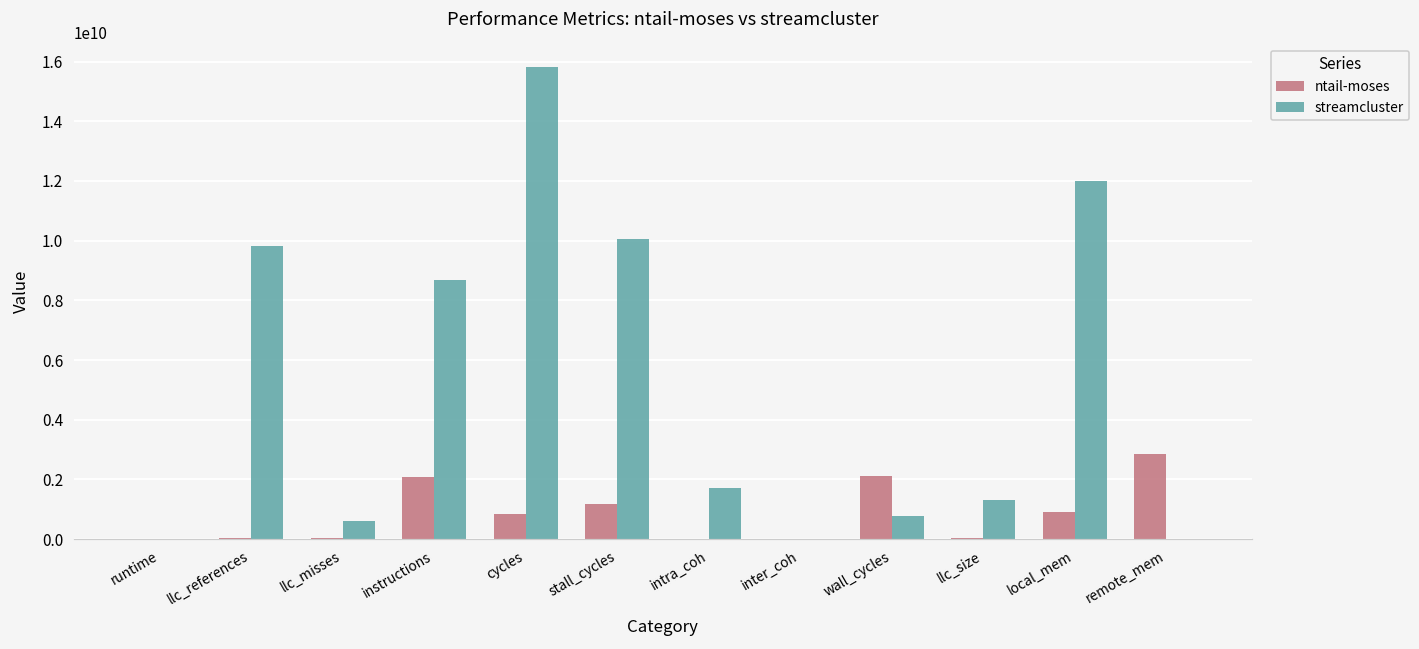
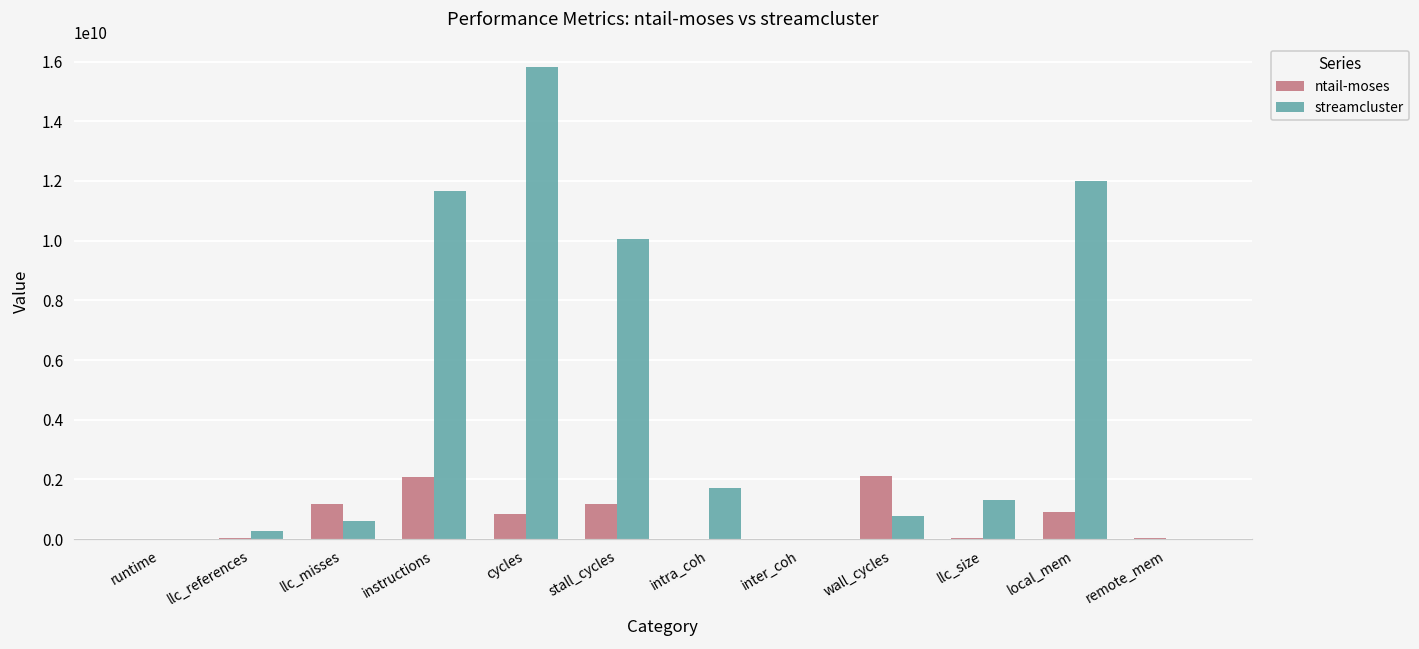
  {
    "ntail-moses": {
-     "llc_misses": 0,
+     "llc_misses": 1200000000,
      "instructions": 2100000000,
      "cycles": 900000000,
      "stall_cycles": 1200000000,
      "wall_cycles": 2100000000,
      "local_mem": 900000000,
-     "remote_mem": 2900000000
+     "remote_mem": 0
    },
    "streamcluster": {
-     "llc_references": 9800000000,
+     "llc_references": 300000000,
      "llc_misses": 600000000,
-     "instructions": 8700000000,
+     "instructions": 11700000000,
      "cycles": 15800000000,
      "stall_cycles": 10100000000,
      "intra_coh": 1700000000,
      "wall_cycles": 800000000,
      "llc_size": 1300000000,
      "local_mem": 12000000000
    }
  }
